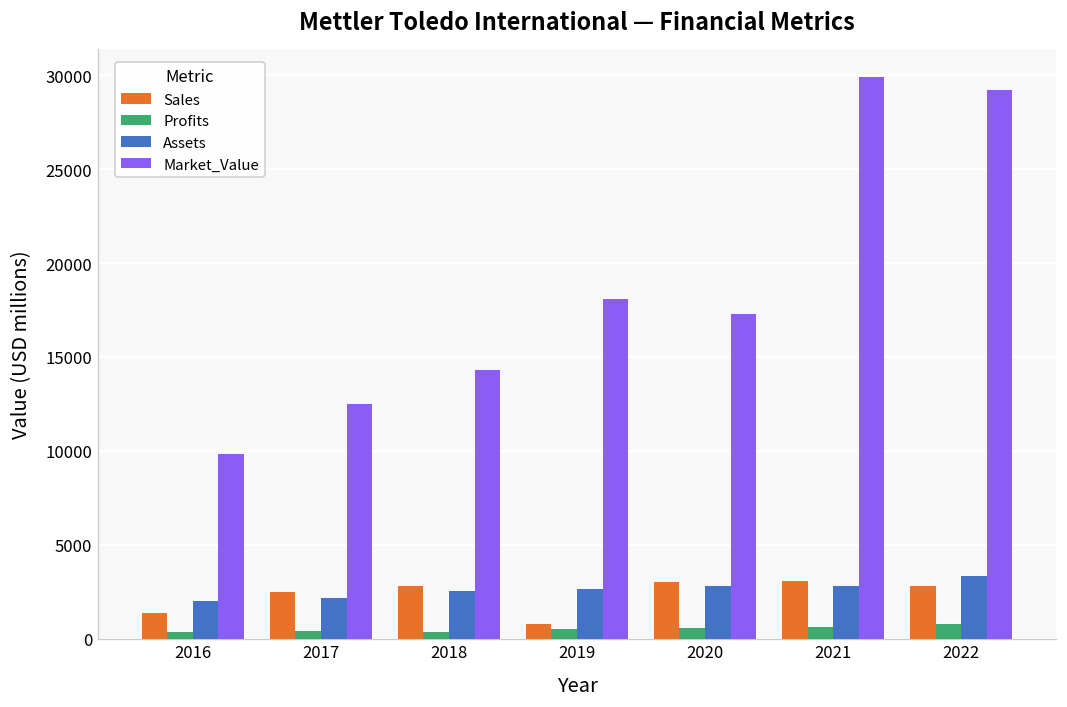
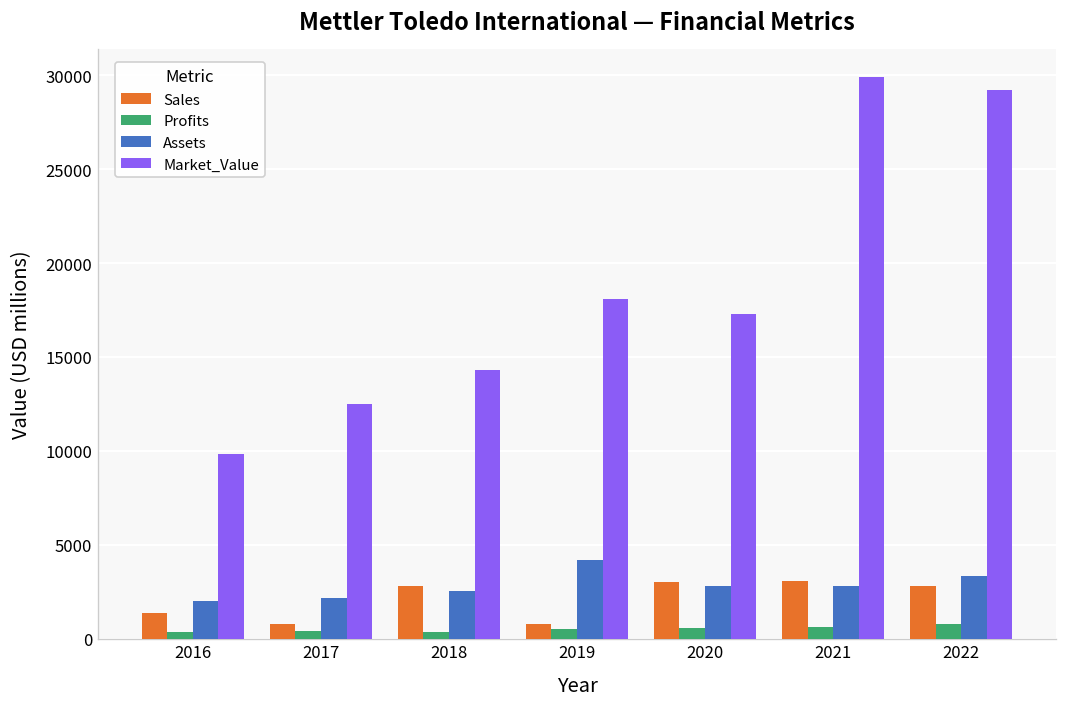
  {
    "Sales": {
      "2016": 1400,
-     "2017": 2500,
+     "2017": 800,
      "2018": 2800,
      "2019": 800,
      "2020": 3000,
      "2021": 3100,
      "2022": 2800
    },
    "Profits": {
      "2016": 400,
      "2017": 400,
      "2018": 400,
      "2019": 500,
      "2020": 600,
      "2021": 600,
      "2022": 800
    },
    "Assets": {
      "2016": 2000,
      "2017": 2200,
      "2018": 2500,
-     "2019": 2600,
+     "2019": 4200,
      "2020": 2800,
      "2021": 2800,
      "2022": 3300
    },
    "Market_Value": {
      "2016": 9800,
      "2017": 12500,
      "2018": 14300,
      "2019": 18100,
      "2020": 17300,
      "2021": 29900,
      "2022": 29200
    }
  }
